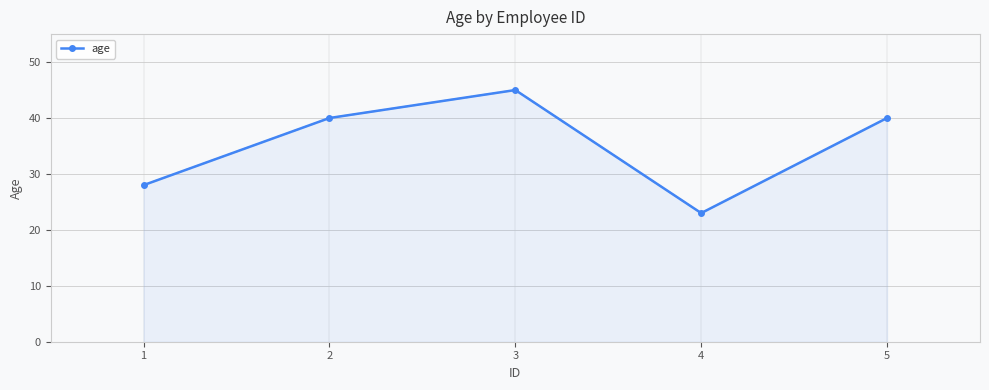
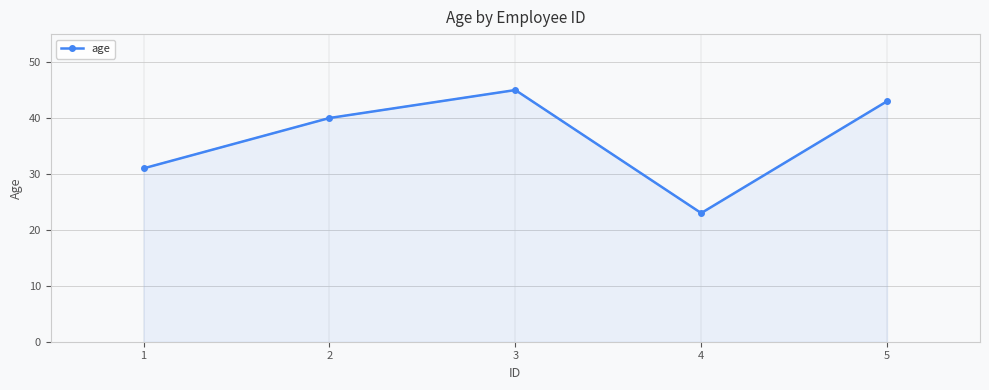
  {
-   "1": 28,
+   "1": 31,
    "2": 40,
    "3": 45,
    "4": 23,
-   "5": 40
+   "5": 43
  }
